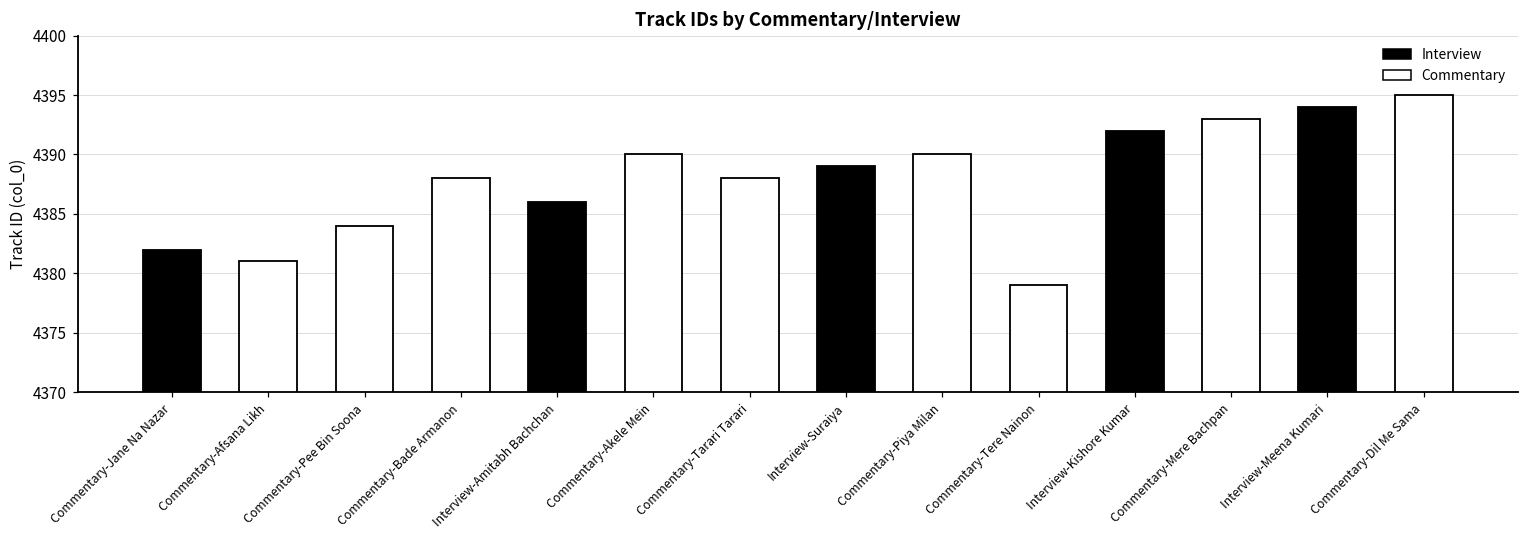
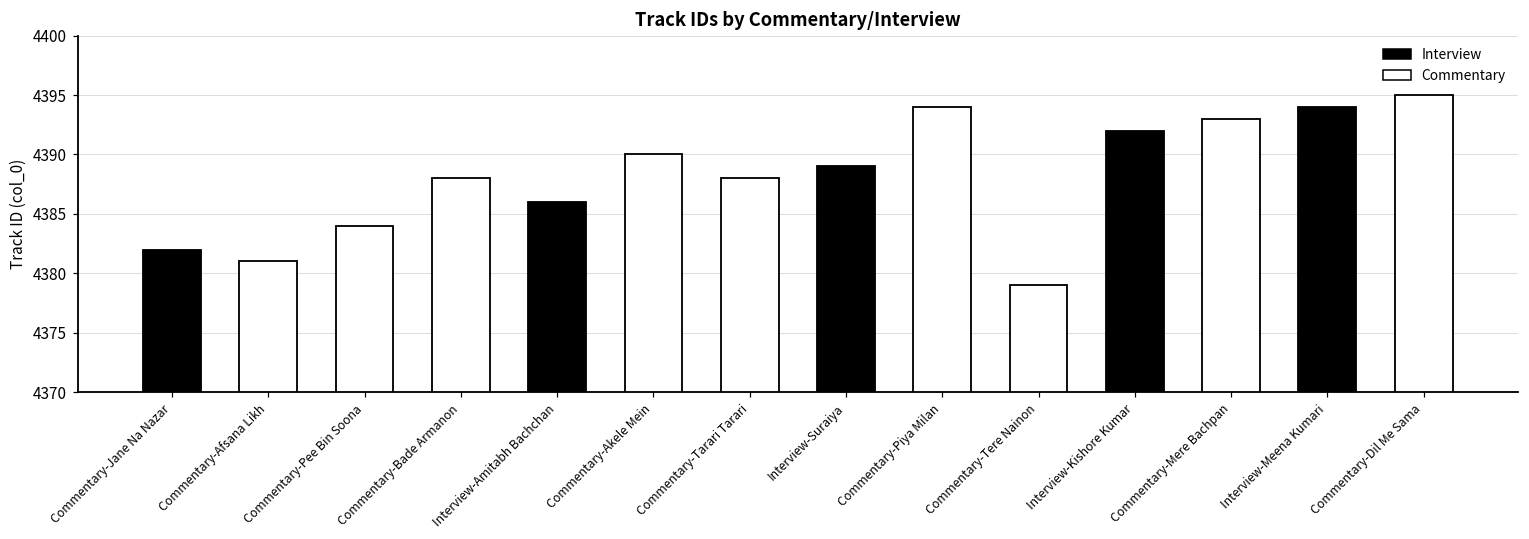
  {
    "Commentary-Jane Na Nazar": 4382,
    "Commentary-Afsana Likh": 4381,
    "Commentary-Pee Bin Soona": 4384,
    "Commentary-Bade Armanon": 4388,
    "Interview-Amitabh Bachchan": 4386,
    "Commentary-Akele Mein": 4390,
    "Commentary-Tarari Tarari": 4388,
    "Interview-Suraiya": 4389,
-   "Commentary-Piya Milan": 4390,
+   "Commentary-Piya Milan": 4394,
    "Commentary-Tere Nainon": 4379,
    "Interview-Kishore Kumar": 4392,
    "Commentary-Mere Bachpan": 4393,
    "Interview-Meena Kumari": 4394,
    "Commentary-Dil Me Sama": 4395
  }
